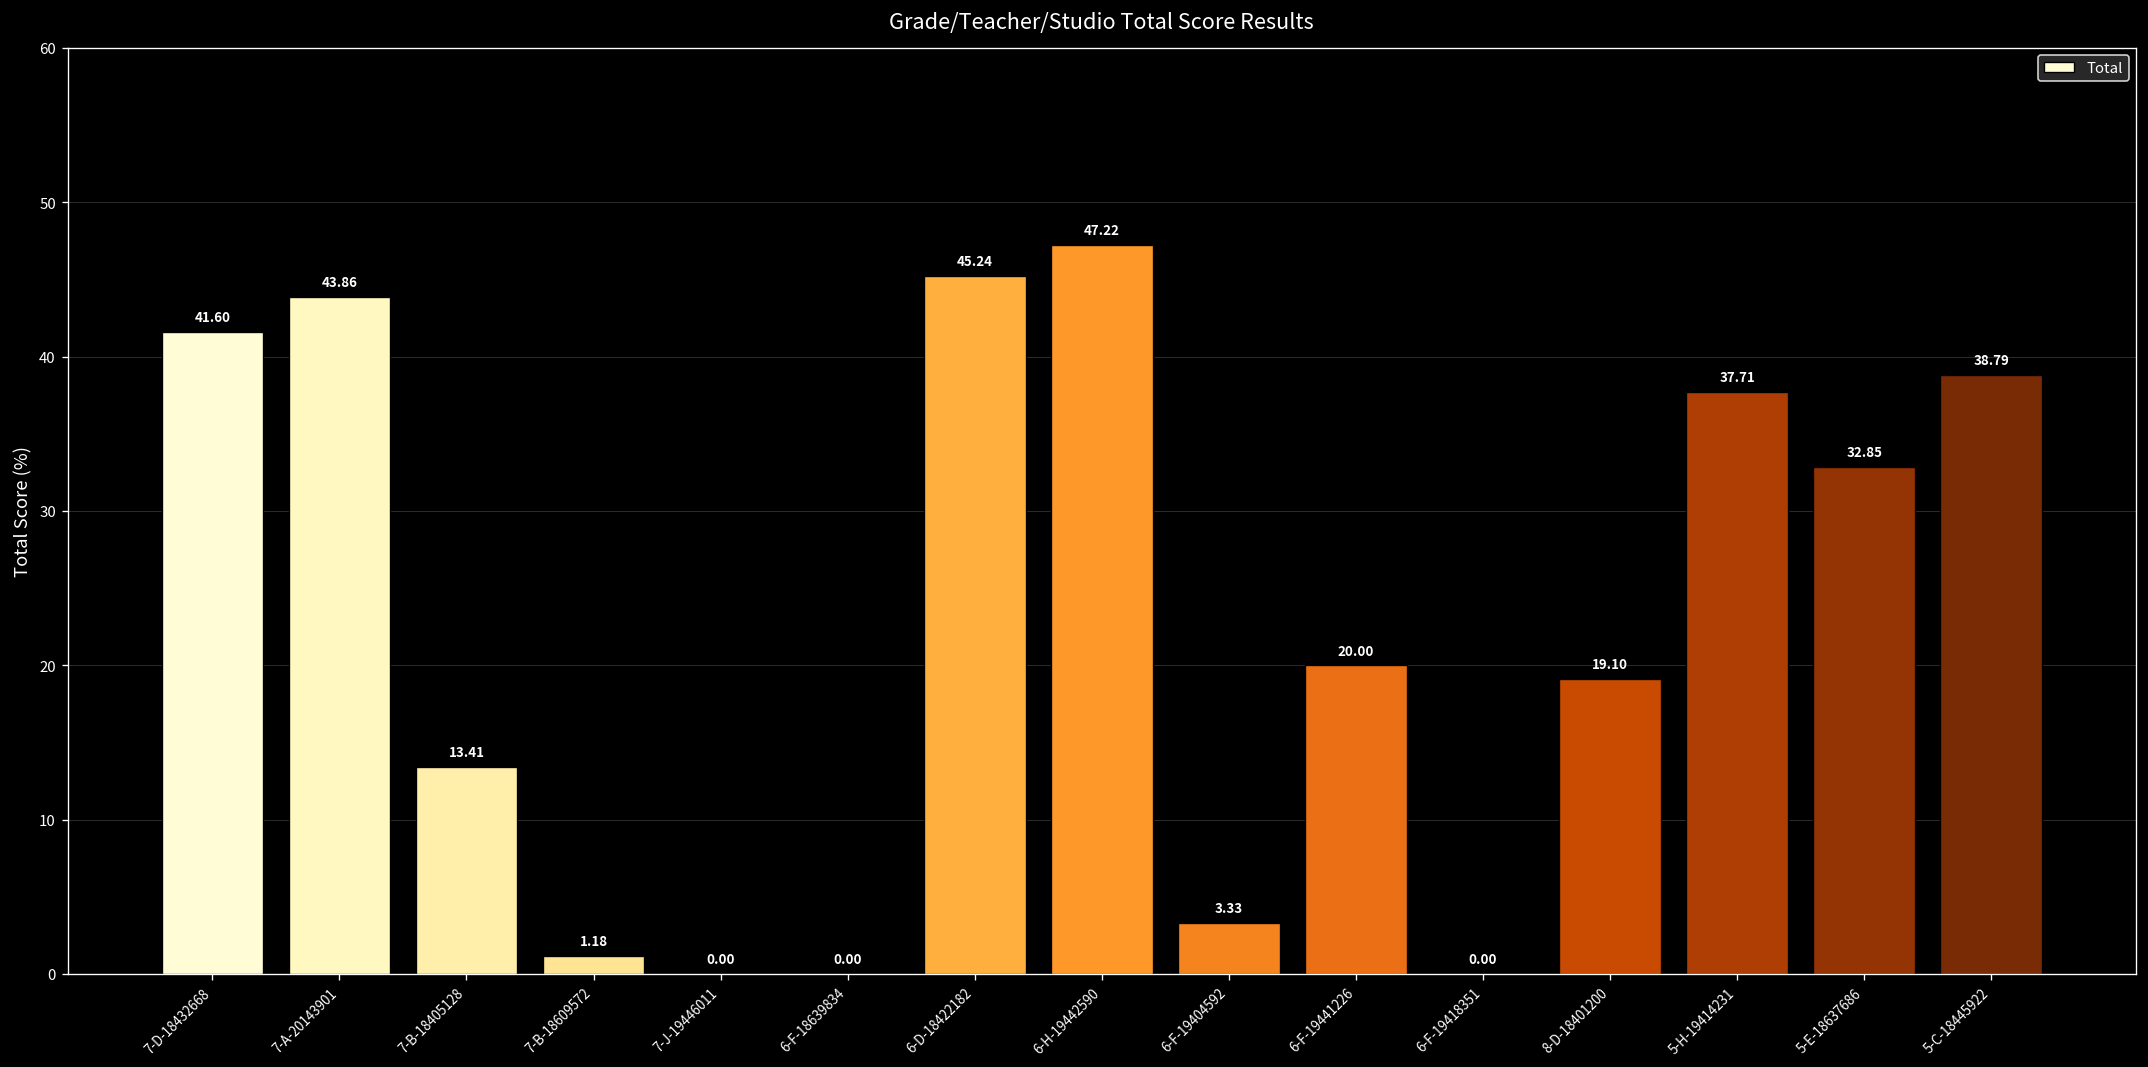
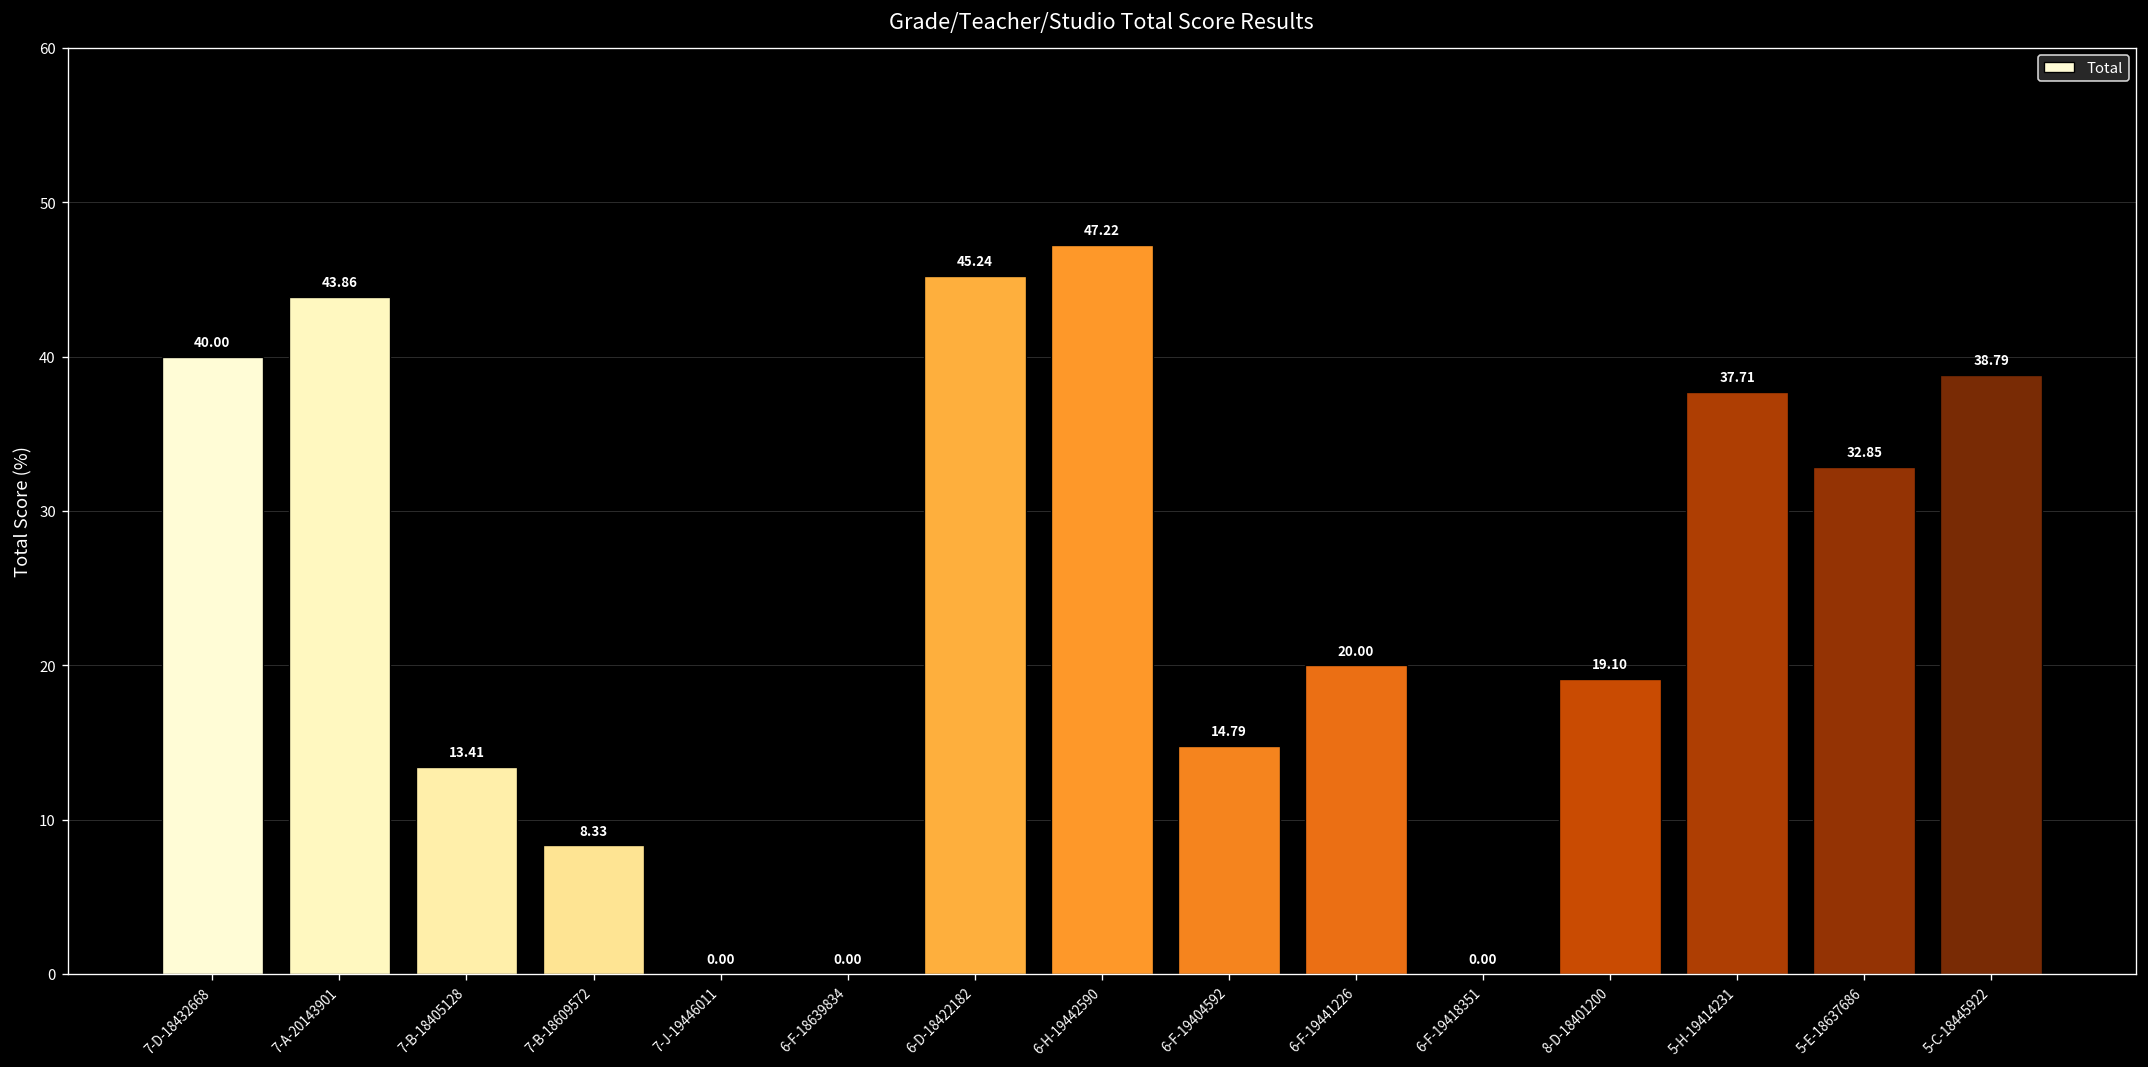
  {
-   "7-D-18432668": 41.60,
+   "7-D-18432668": 40.00,
    "7-A-20143901": 43.86,
    "7-B-18405128": 13.41,
-   "7-B-18609572": 1.18,
+   "7-B-18609572": 8.33,
    "7-J-19446011": 0.00,
    "6-F-18639834": 0.00,
    "6-D-18422182": 45.24,
    "6-H-19442590": 47.22,
-   "6-F-19404592": 3.33,
+   "6-F-19404592": 14.79,
    "6-F-19441226": 20.00,
    "6-F-19418351": 0.00,
    "8-D-18401200": 19.10,
    "5-H-19414231": 37.71,
    "5-E-18637686": 32.85,
    "5-C-18445922": 38.79
  }
